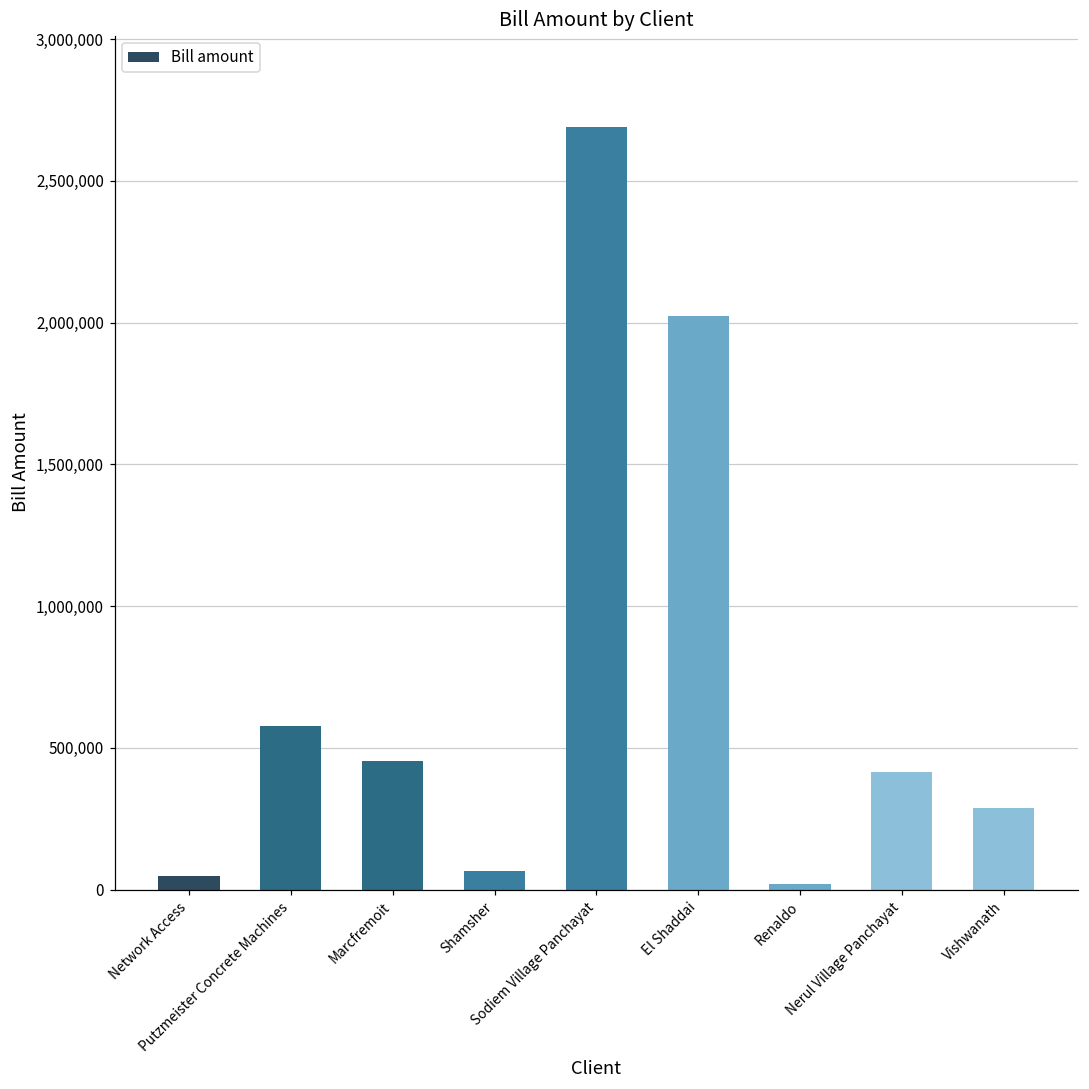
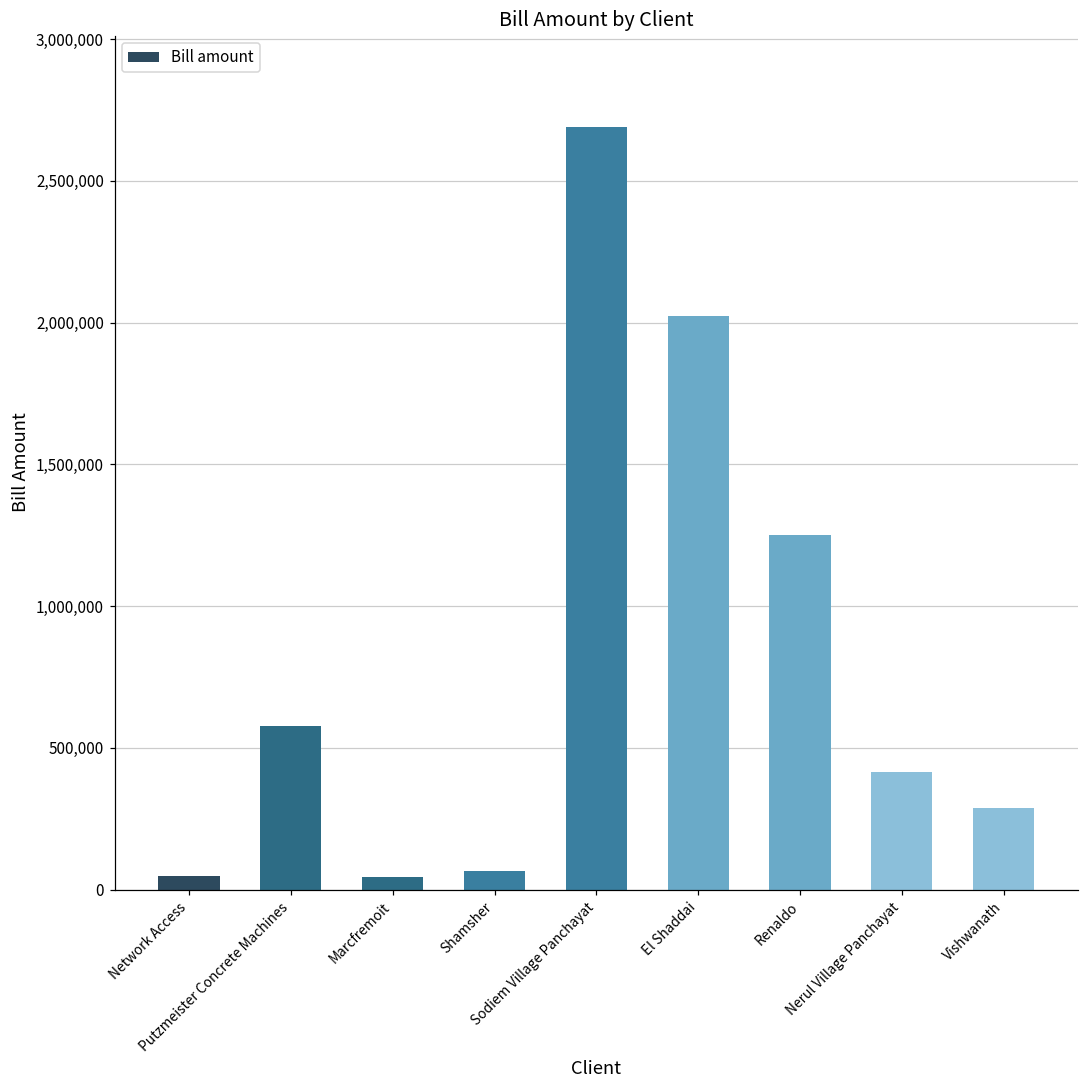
  {
    "Network Access": "50,000",
    "Putzmeister Concrete Machines": "580,000",
-   "Marcfremoit": "450,000",
+   "Marcfremoit": "50,000",
    "Shamsher": "60,000",
    "Sodiem Village Panchayat": "2,690,000",
    "El Shaddai": "2,020,000",
-   "Renaldo": "20,000",
+   "Renaldo": "1,250,000",
    "Nerul Village Panchayat": "410,000",
    "Vishwanath": "290,000"
  }
